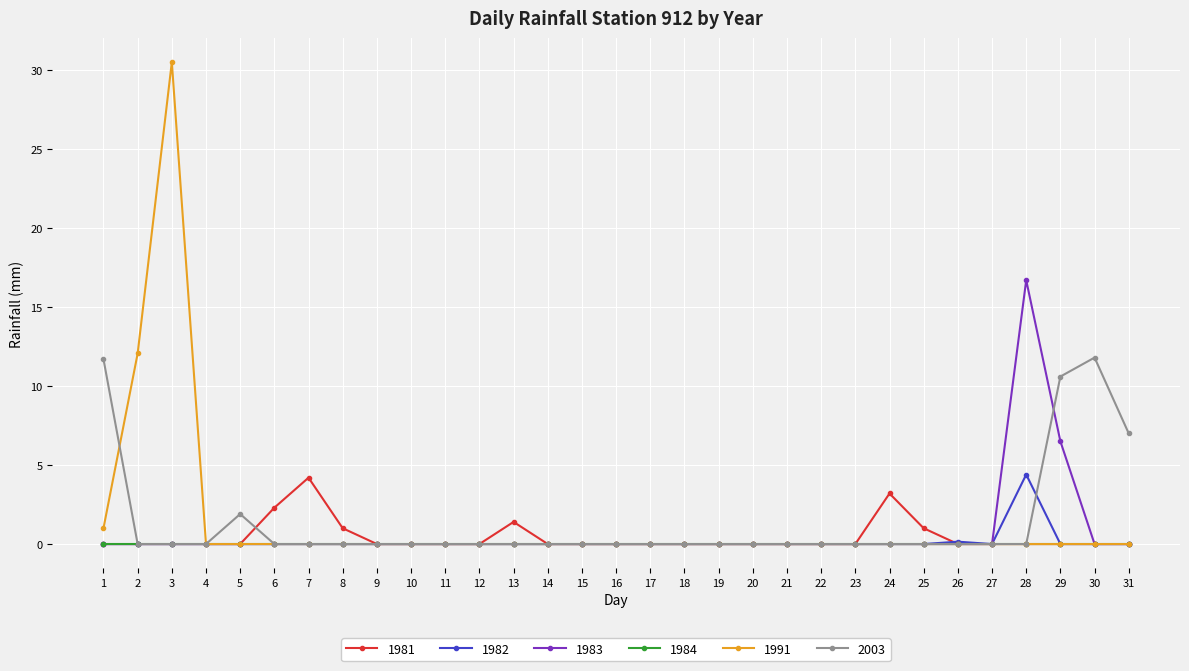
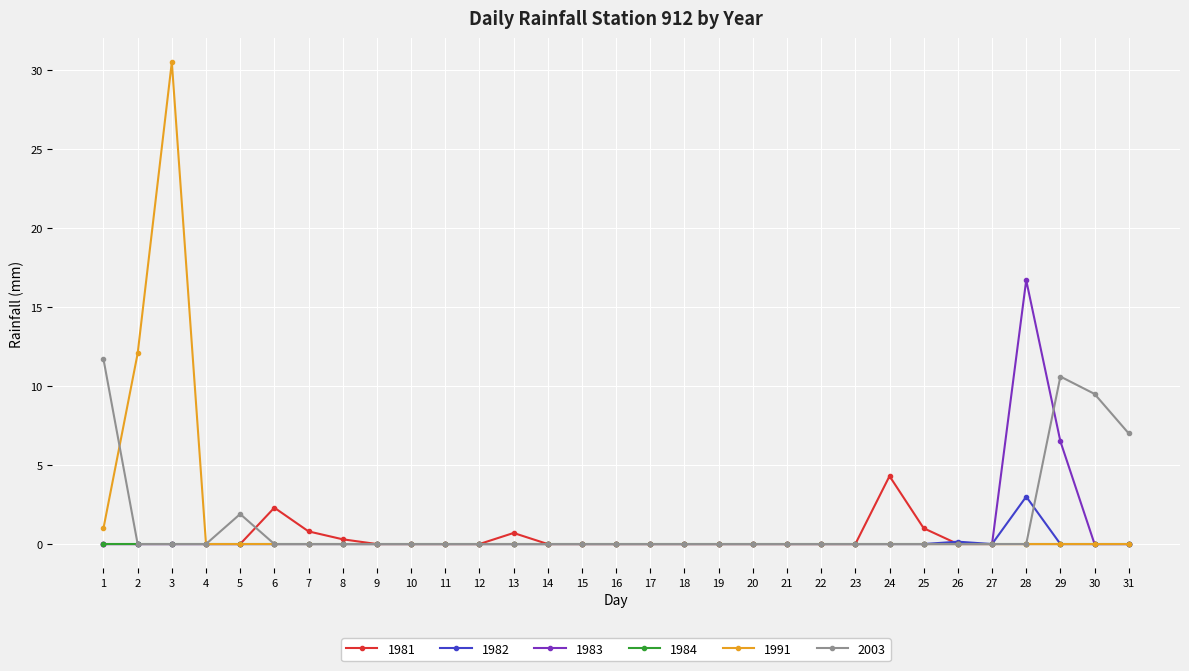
  {
    "1981": {
      "6": 2.3,
-     "7": 4.2,
-     "8": 1.0,
-     "13": 1.4,
-     "24": 3.2,
+     "7": 0.8,
+     "8": 0.3,
+     "13": 0.7,
+     "24": 4.3,
      "25": 1.0
    },
    "1982": {
-     "28": 4.4
+     "28": 3.0
    },
    "1983": {
      "28": 16.7,
      "29": 6.5
    },
    "1991": {
      "1": 1.0,
      "2": 12.1,
      "3": 30.5
    },
    "2003": {
      "1": 11.7,
      "5": 1.9,
      "29": 10.6,
-     "30": 11.8,
+     "30": 9.5,
      "31": 7.0
    }
  }
